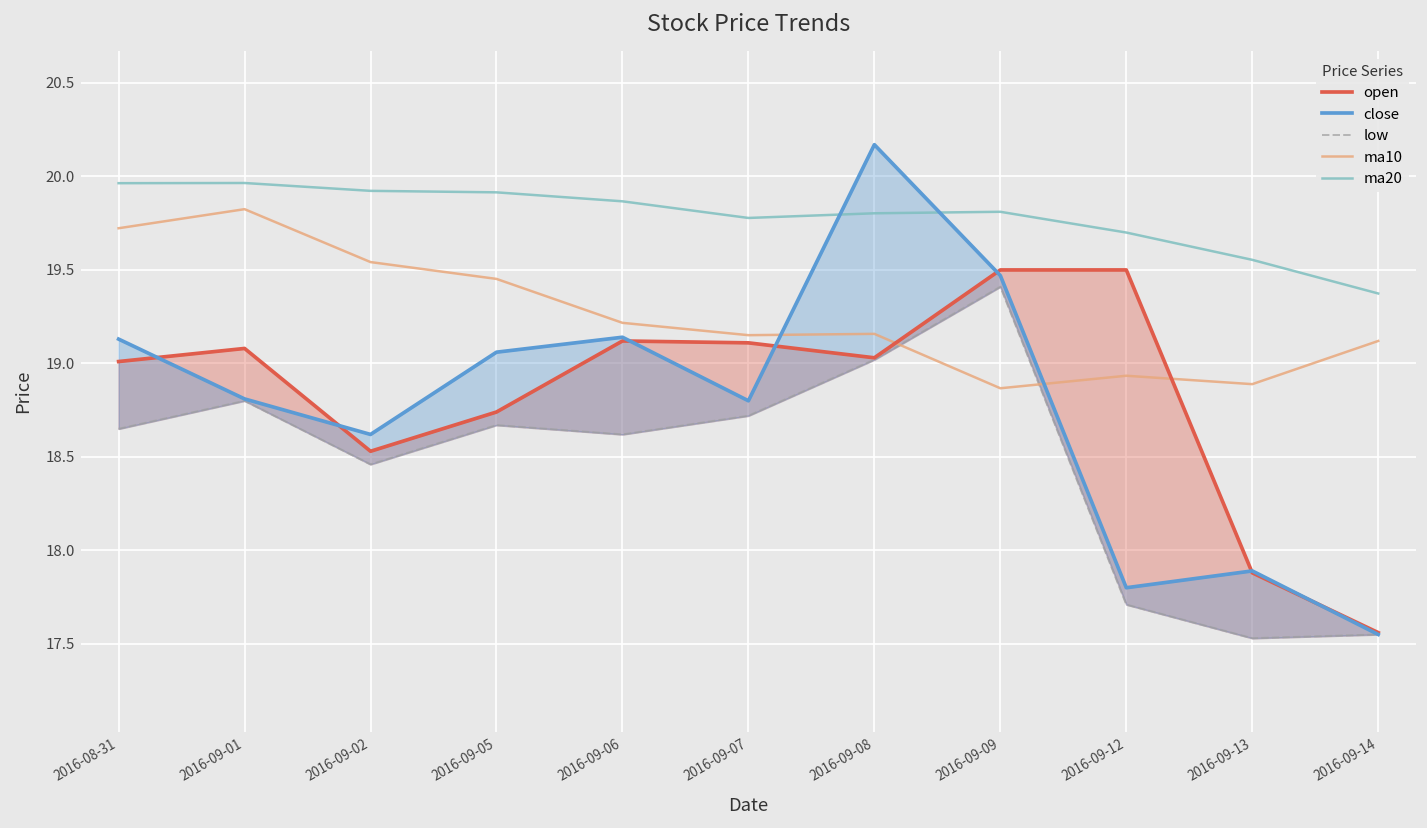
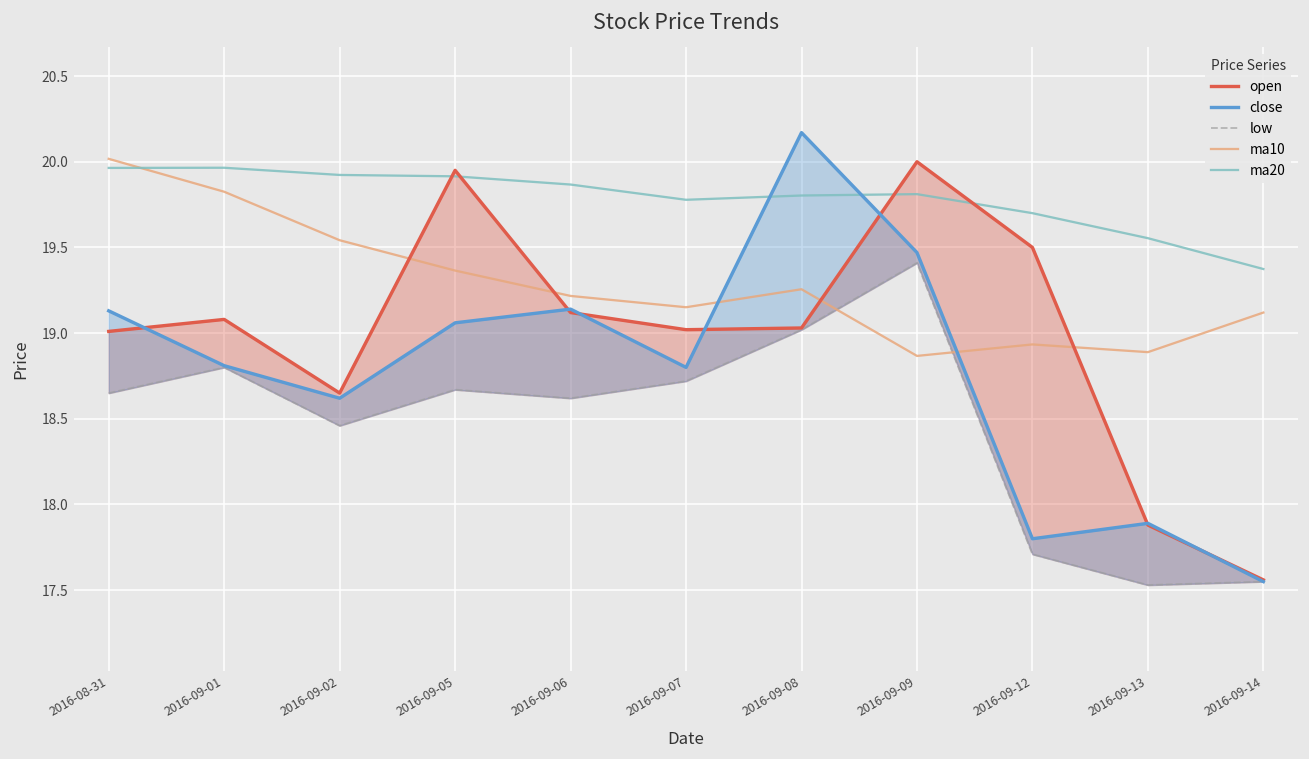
  {
    "open": {
      "2016-08-31": 19.01,
      "2016-09-01": 19.08,
-     "2016-09-02": 18.53,
-     "2016-09-05": 18.74,
+     "2016-09-02": 18.65,
+     "2016-09-05": 19.95,
      "2016-09-06": 19.12,
-     "2016-09-07": 19.11,
-     "2016-09-09": 19.5,
+     "2016-09-07": 19.02,
+     "2016-09-09": 20.0,
      "2016-09-12": 19.50
    },
    "ma10": {
-     "2016-08-31": 19.72,
+     "2016-08-31": 20.02,
      "2016-09-01": 19.83,
      "2016-09-02": 19.54,
-     "2016-09-05": 19.45,
+     "2016-09-05": 19.37,
      "2016-09-06": 19.22,
      "2016-09-07": 19.15,
-     "2016-09-08": 19.16,
+     "2016-09-08": 19.26,
      "2016-09-09": 18.87,
      "2016-09-12": 18.93,
      "2016-09-13": 18.89,
      "2016-09-14": 19.12
    }
  }
